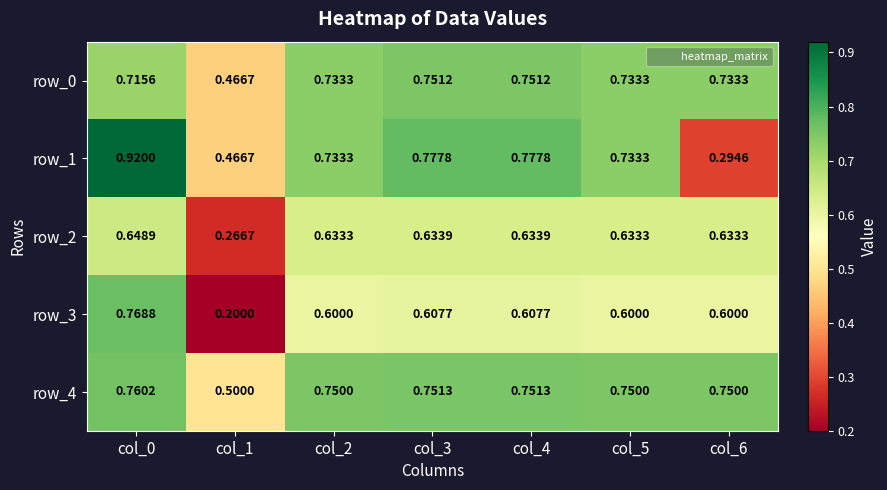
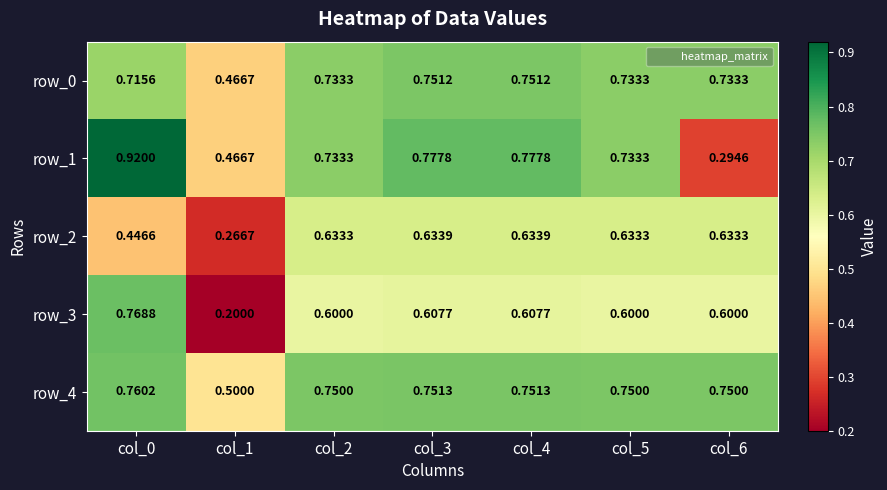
  {
    "row_0": {
      "col_0": 0.7156,
      "col_1": 0.4667,
      "col_2": 0.7333,
      "col_3": 0.7512,
      "col_4": 0.7512,
      "col_5": 0.7333,
      "col_6": 0.7333
    },
    "row_1": {
      "col_0": 0.9200,
      "col_1": 0.4667,
      "col_2": 0.7333,
      "col_3": 0.7778,
      "col_4": 0.7778,
      "col_5": 0.7333,
      "col_6": 0.2946
    },
    "row_2": {
-     "col_0": 0.6489,
+     "col_0": 0.4466,
      "col_1": 0.2667,
      "col_2": 0.6333,
      "col_3": 0.6339,
      "col_4": 0.6339,
      "col_5": 0.6333,
      "col_6": 0.6333
    },
    "row_3": {
      "col_0": 0.7688,
      "col_1": 0.2000,
      "col_2": 0.6000,
      "col_3": 0.6077,
      "col_4": 0.6077,
      "col_5": 0.6000,
      "col_6": 0.6000
    },
    "row_4": {
      "col_0": 0.7602,
      "col_1": 0.5000,
      "col_2": 0.7500,
      "col_3": 0.7513,
      "col_4": 0.7513,
      "col_5": 0.7500,
      "col_6": 0.7500
    }
  }
